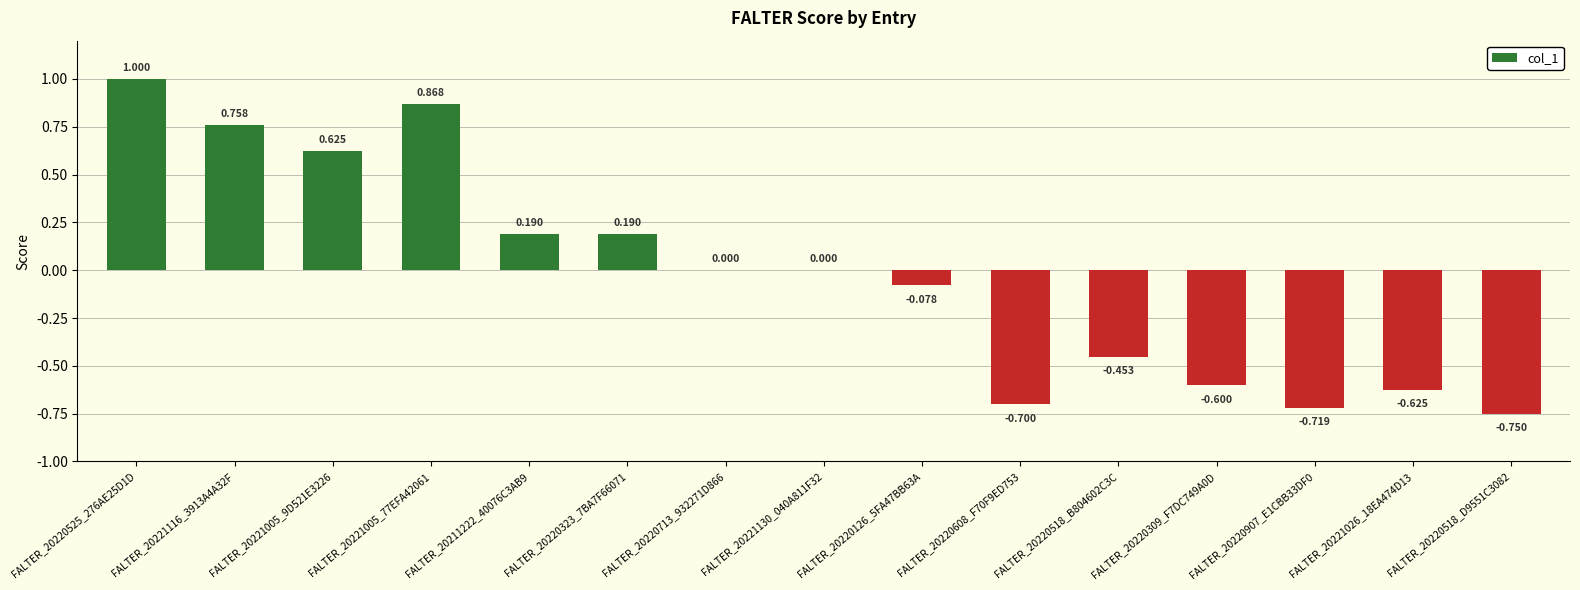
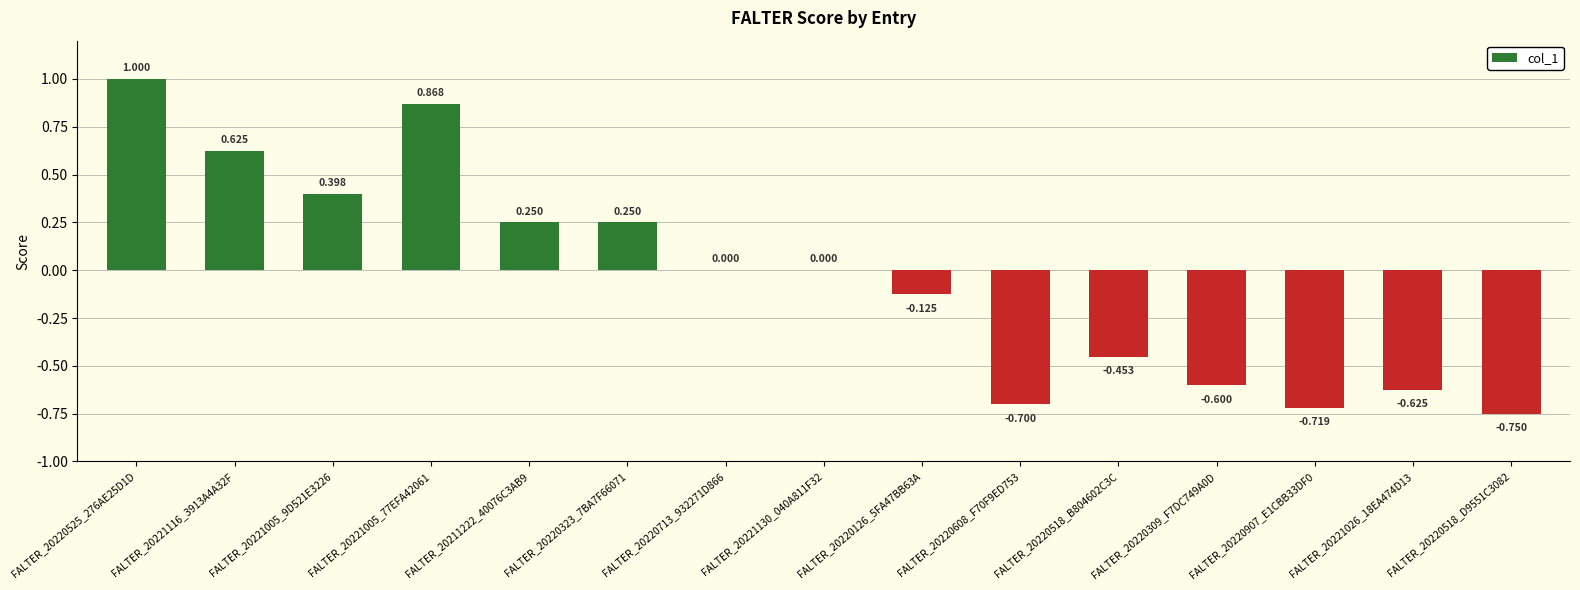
  {
    "FALTER_20220525_276AE25D1D": 1.000,
-   "FALTER_20221116_3913A4A32F": 0.758,
-   "FALTER_20221005_9D521E3226": 0.625,
+   "FALTER_20221116_3913A4A32F": 0.625,
+   "FALTER_20221005_9D521E3226": 0.398,
    "FALTER_20221005_77EFA42061": 0.868,
-   "FALTER_20211222_40076C3AB9": 0.190,
-   "FALTER_20220323_7BA7F66071": 0.190,
+   "FALTER_20211222_40076C3AB9": 0.250,
+   "FALTER_20220323_7BA7F66071": 0.250,
    "FALTER_20220713_932271D866": 0.000,
    "FALTER_20221130_040A811F32": 0.000,
-   "FALTER_20220126_5FA47BB63A": -0.078,
+   "FALTER_20220126_5FA47BB63A": -0.125,
    "FALTER_20220608_F70F9ED753": -0.700,
    "FALTER_20220518_B804602C3C": -0.453,
    "FALTER_20220309_F7DC749A0D": -0.600,
    "FALTER_20220907_E1CBB33DF0": -0.719,
    "FALTER_20221026_18EA474D13": -0.625,
    "FALTER_20220518_D9551C3082": -0.750
  }
